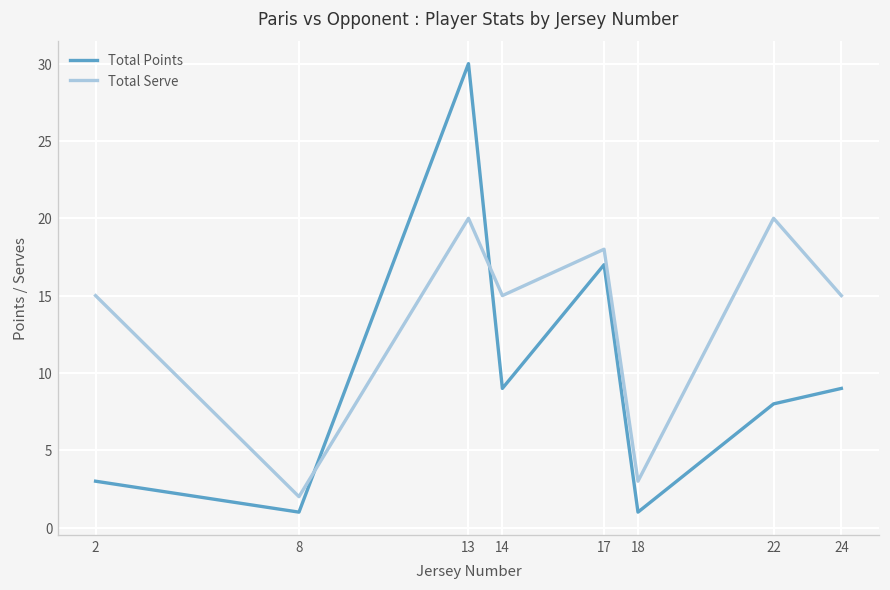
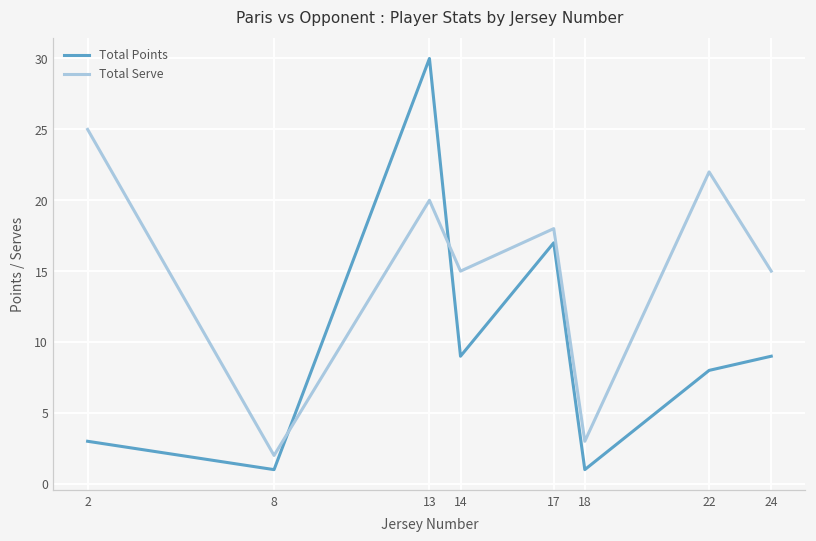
  {
    "Total Points": {
      "2": 3,
      "8": 1,
      "13": 30,
      "14": 9,
      "17": 17,
      "18": 1,
      "22": 8,
      "24": 9
    },
    "Total Serve": {
-     "2": 15,
+     "2": 25,
      "8": 2,
      "13": 20,
      "14": 15,
      "17": 18,
      "18": 3,
-     "22": 20,
+     "22": 22,
      "24": 15
    }
  }
